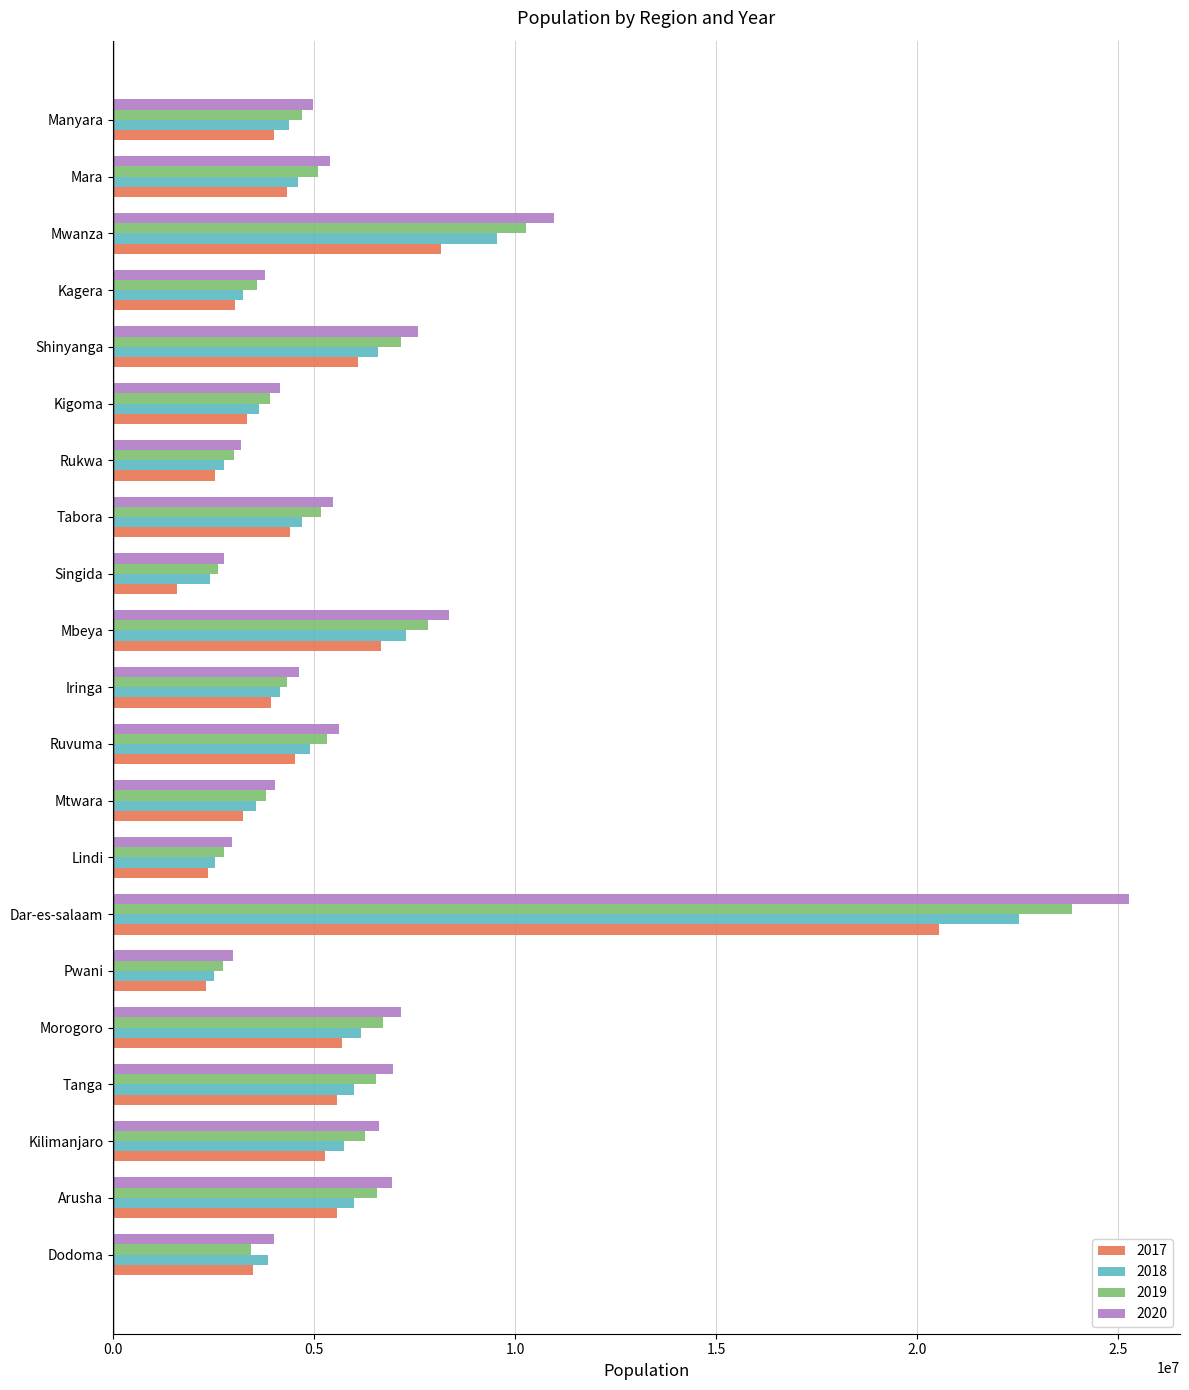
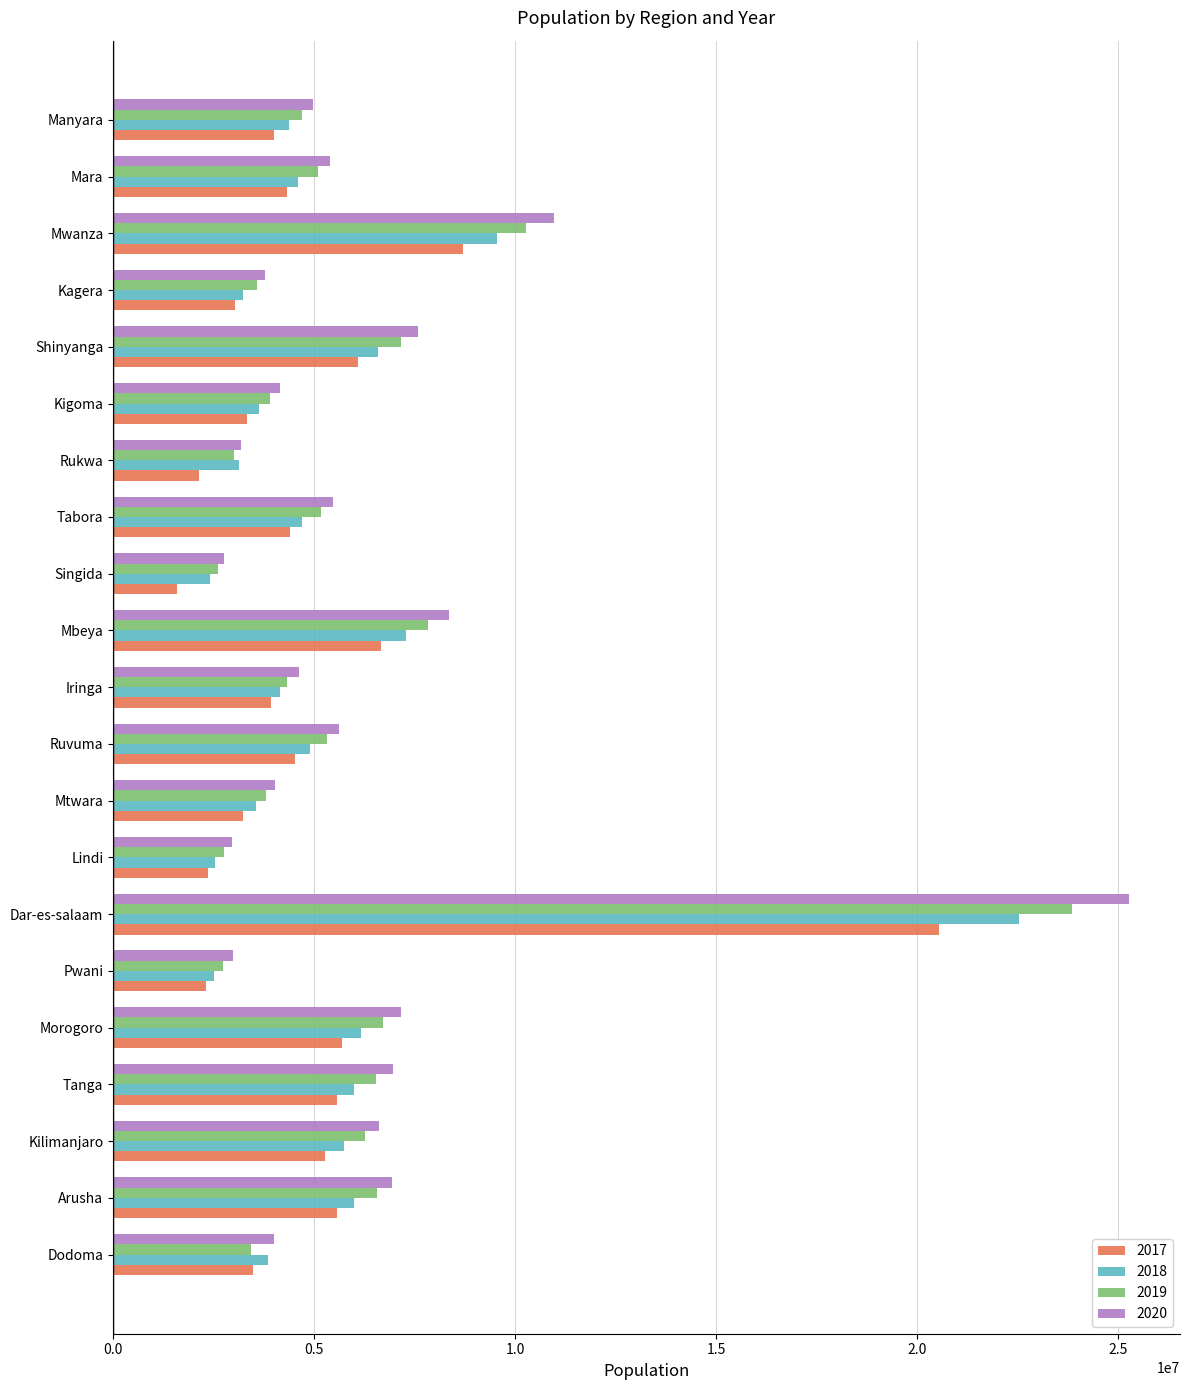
  {
    "2017": {
      "Manyara": 4000000,
      "Mara": 4300000,
-     "Mwanza": 8200000,
+     "Mwanza": 8700000,
      "Kagera": 3000000,
      "Shinyanga": 6100000,
      "Kigoma": 3300000,
-     "Rukwa": 2500000,
+     "Rukwa": 2100000,
      "Tabora": 4400000,
      "Singida": 1600000,
      "Mbeya": 6700000,
      "Iringa": 3900000,
      "Ruvuma": 4500000,
      "Mtwara": 3200000,
      "Lindi": 2400000,
      "Dar-es-salaam": 20500000,
      "Pwani": 2300000,
      "Morogoro": 5700000,
      "Tanga": 5600000,
      "Kilimanjaro": 5300000,
      "Arusha": 5600000,
      "Dodoma": 3500000
    },
    "2018": {
      "Manyara": 4400000,
      "Mara": 4600000,
      "Mwanza": 9500000,
      "Kagera": 3200000,
      "Shinyanga": 6600000,
      "Kigoma": 3600000,
-     "Rukwa": 2800000,
+     "Rukwa": 3100000,
      "Tabora": 4700000,
      "Singida": 2400000,
      "Mbeya": 7300000,
      "Iringa": 4100000,
      "Ruvuma": 4900000,
      "Mtwara": 3500000,
      "Lindi": 2500000,
      "Dar-es-salaam": 22500000,
      "Pwani": 2500000,
      "Morogoro": 6200000,
      "Tanga": 6000000,
      "Kilimanjaro": 5700000,
      "Arusha": 6000000,
      "Dodoma": 3900000
    },
    "2019": {
      "Manyara": 4700000,
      "Mara": 5100000,
      "Mwanza": 10300000,
      "Kagera": 3600000,
      "Shinyanga": 7200000,
      "Kigoma": 3900000,
      "Rukwa": 3000000,
      "Tabora": 5200000,
      "Singida": 2600000,
      "Mbeya": 7800000,
      "Iringa": 4300000,
      "Ruvuma": 5300000,
      "Mtwara": 3800000,
      "Lindi": 2800000,
      "Dar-es-salaam": 23900000,
      "Pwani": 2700000,
      "Morogoro": 6700000,
      "Tanga": 6500000,
      "Kilimanjaro": 6300000,
      "Arusha": 6600000,
      "Dodoma": 3400000
    },
    "2020": {
      "Manyara": 5000000,
      "Mara": 5400000,
      "Mwanza": 11000000,
      "Kagera": 3800000,
      "Shinyanga": 7600000,
      "Kigoma": 4100000,
      "Rukwa": 3200000,
      "Tabora": 5500000,
      "Singida": 2800000,
      "Mbeya": 8400000,
      "Iringa": 4600000,
      "Ruvuma": 5600000,
      "Mtwara": 4000000,
      "Lindi": 3000000,
      "Dar-es-salaam": 25300000,
      "Pwani": 3000000,
      "Morogoro": 7200000,
      "Tanga": 7000000,
      "Kilimanjaro": 6600000,
      "Arusha": 6900000,
      "Dodoma": 4000000
    }
  }
